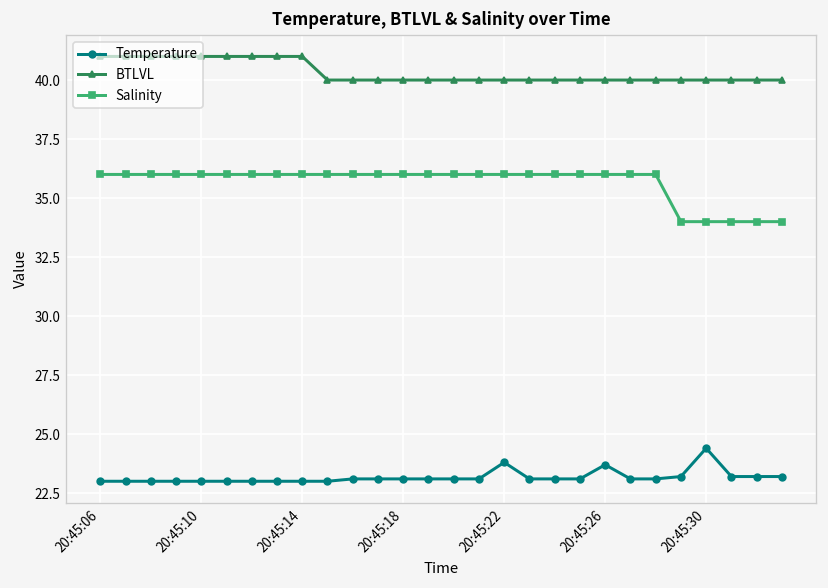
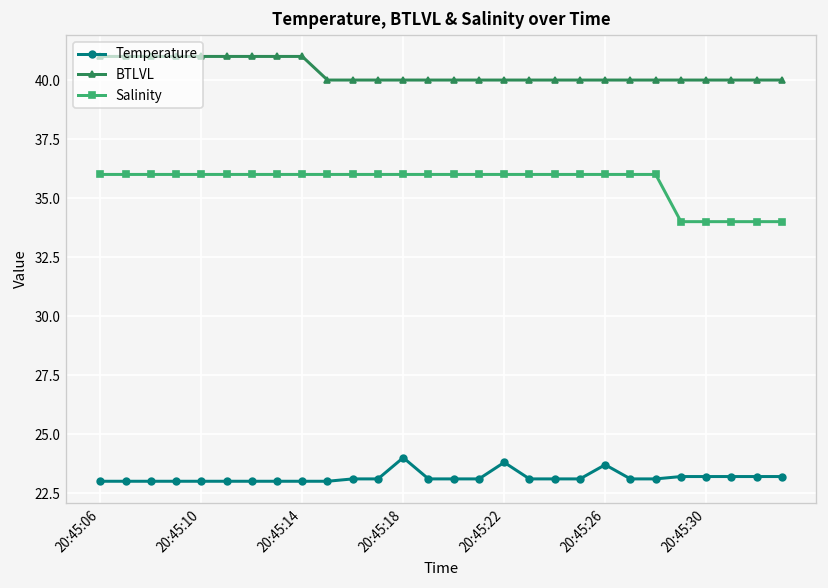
  {
    "Temperature": {
      "20:45:06": 23.0,
      "20:45:10": 23.0,
      "20:45:14": 23.0,
-     "20:45:18": 23.1,
+     "20:45:18": 24.0,
      "20:45:22": 23.8,
      "20:45:26": 23.7,
-     "20:45:30": 24.4
+     "20:45:30": 23.2
    }
  }
